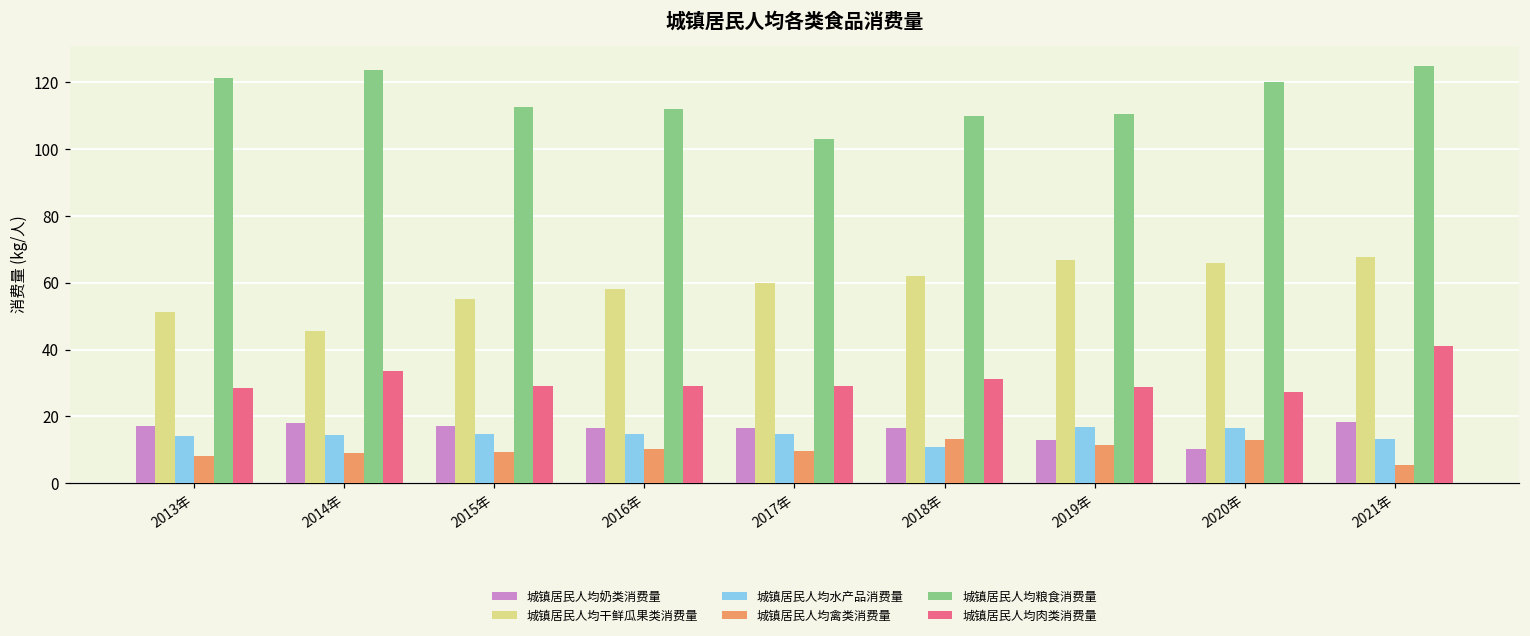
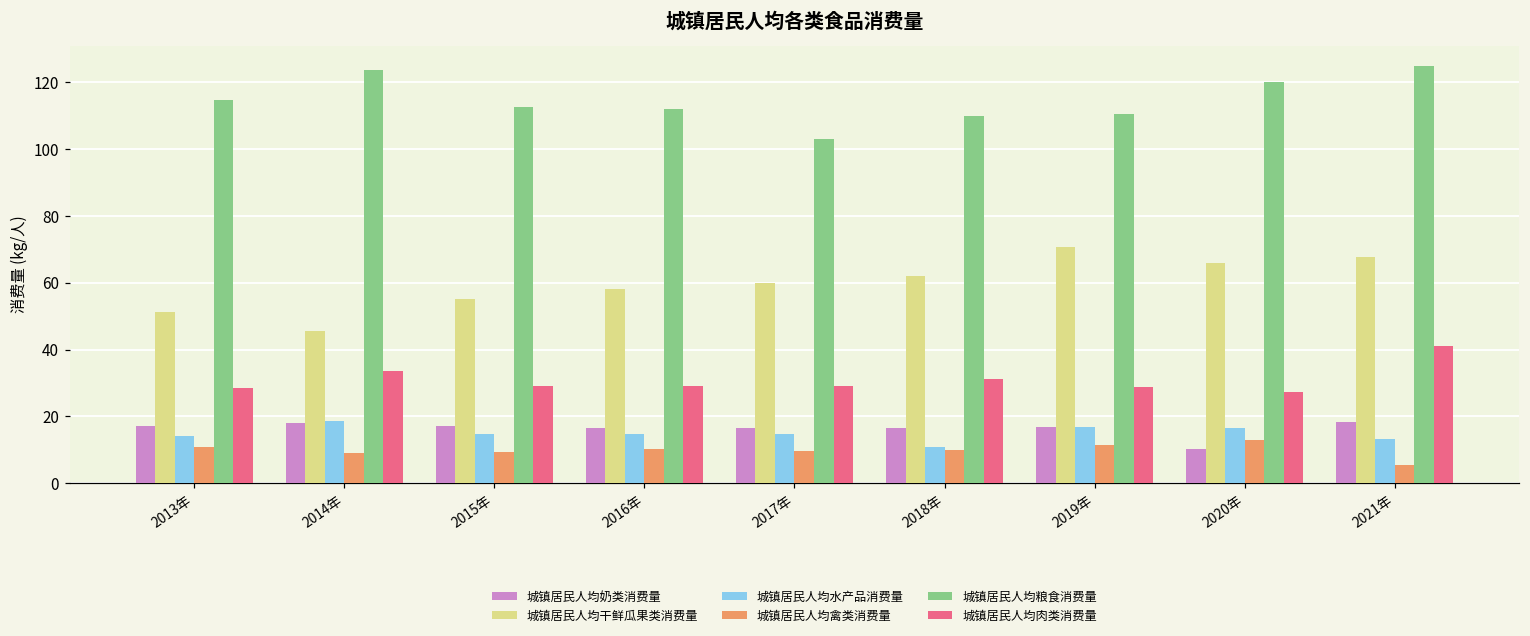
  {
    "城镇居民人均奶类消费量": {
      "2013年": 17,
      "2014年": 18,
      "2015年": 17,
      "2016年": 17,
      "2017年": 16,
      "2018年": 17,
-     "2019年": 13,
+     "2019年": 17,
      "2020年": 10,
      "2021年": 18
    },
    "城镇居民人均干鲜瓜果类消费量": {
      "2013年": 51,
      "2014年": 46,
      "2015年": 55,
      "2016年": 58,
      "2017年": 60,
      "2018年": 62,
-     "2019年": 67,
+     "2019年": 71,
      "2020年": 66,
      "2021年": 68
    },
    "城镇居民人均水产品消费量": {
      "2013年": 14,
-     "2014年": 14,
+     "2014年": 19,
      "2015年": 15,
      "2016年": 15,
      "2017年": 15,
      "2018年": 11,
      "2019年": 17,
      "2020年": 17,
      "2021年": 13
    },
    "城镇居民人均禽类消费量": {
-     "2013年": 8,
+     "2013年": 11,
      "2014年": 9,
      "2015年": 9,
      "2016年": 10,
      "2017年": 10,
-     "2018年": 13,
+     "2018年": 10,
      "2019年": 11,
      "2020年": 13,
      "2021年": 5
    },
    "城镇居民人均粮食消费量": {
-     "2013年": 121,
+     "2013年": 115,
      "2014年": 124,
      "2015年": 113,
      "2016年": 112,
      "2017年": 103,
      "2018年": 110,
      "2019年": 111,
      "2020年": 120,
      "2021年": 125
    },
    "城镇居民人均肉类消费量": {
      "2013年": 29,
      "2014年": 34,
      "2015年": 29,
      "2016年": 29,
      "2017年": 29,
      "2018年": 31,
      "2019年": 29,
      "2020年": 27,
      "2021年": 41
    }
  }
